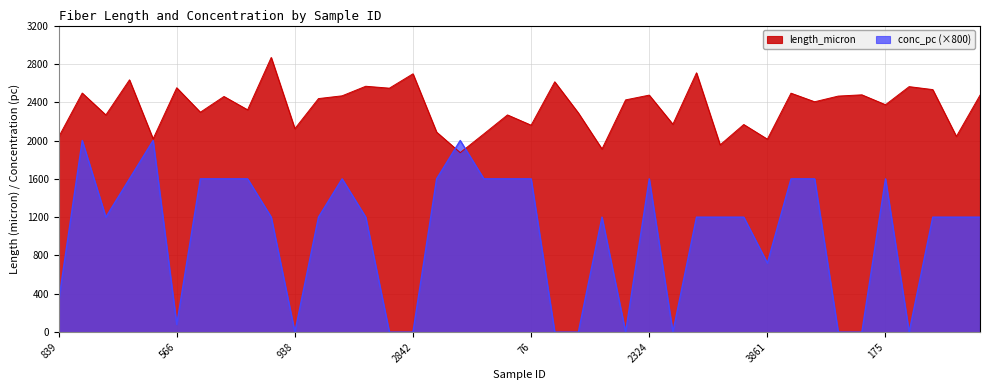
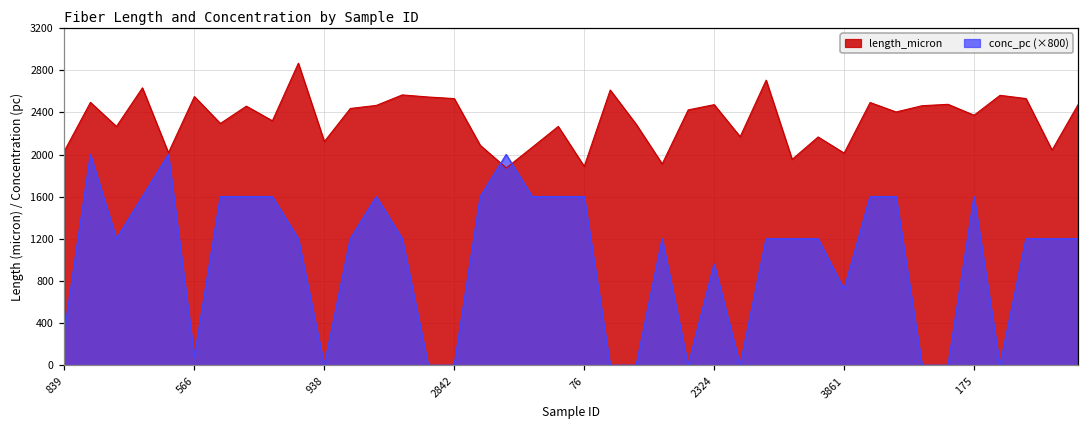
  {
    "length_micron": {
      "839": 2000,
      "566": 2600,
      "938": 2100,
-     "2842": 2700,
-     "76": 2200,
+     "2842": 2500,
+     "76": 1900,
      "2324": 2500,
      "3861": 2000,
      "175": 2400
    },
    "conc_pc (×800)": {
      "839": 300,
      "566": 100,
      "938": 0,
      "2842": 0,
      "76": 1600,
-     "2324": 1600,
+     "2324": 1000,
      "3861": 700,
      "175": 1600
    }
  }
